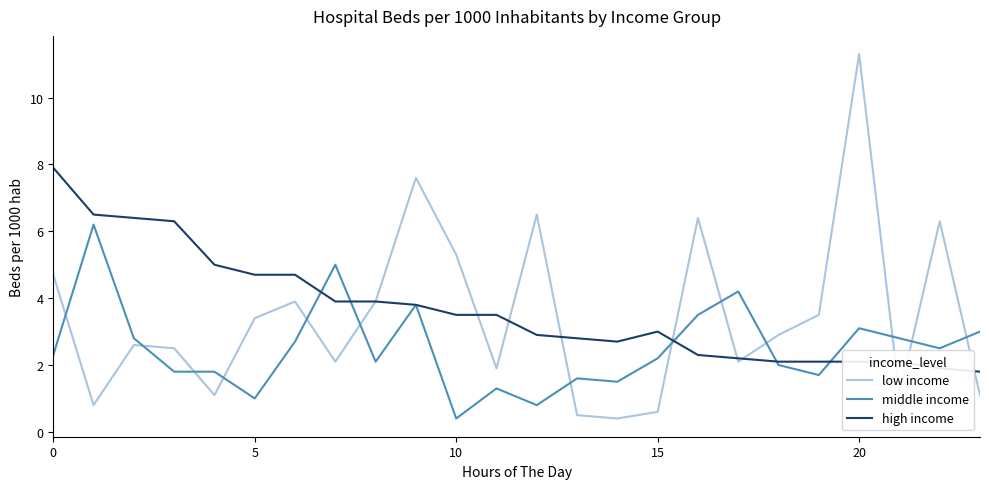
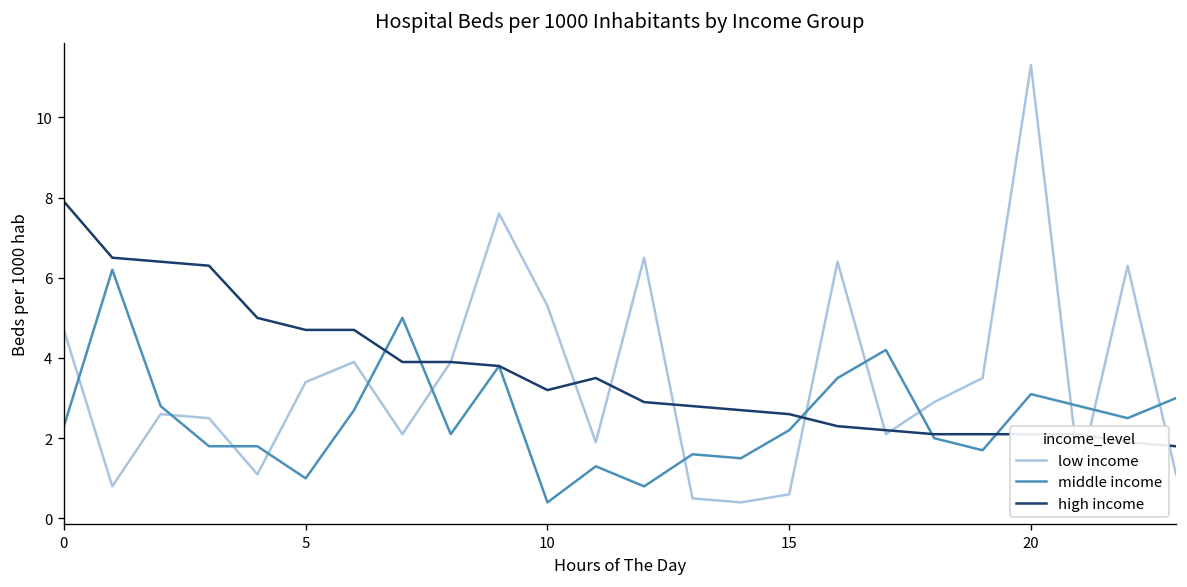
  {
    "low income": {
      "0": 4.7,
      "5": 3.4,
      "10": 5.3,
      "15": 0.6,
      "20": 11.3
    },
    "middle income": {
      "0": 2.3,
      "5": 1.0,
      "10": 0.4,
      "15": 2.2,
      "20": 3.1
    },
    "high income": {
      "0": 7.9,
      "5": 4.7,
-     "10": 3.5,
-     "15": 3.0
+     "10": 3.2,
+     "15": 2.6
    }
  }
